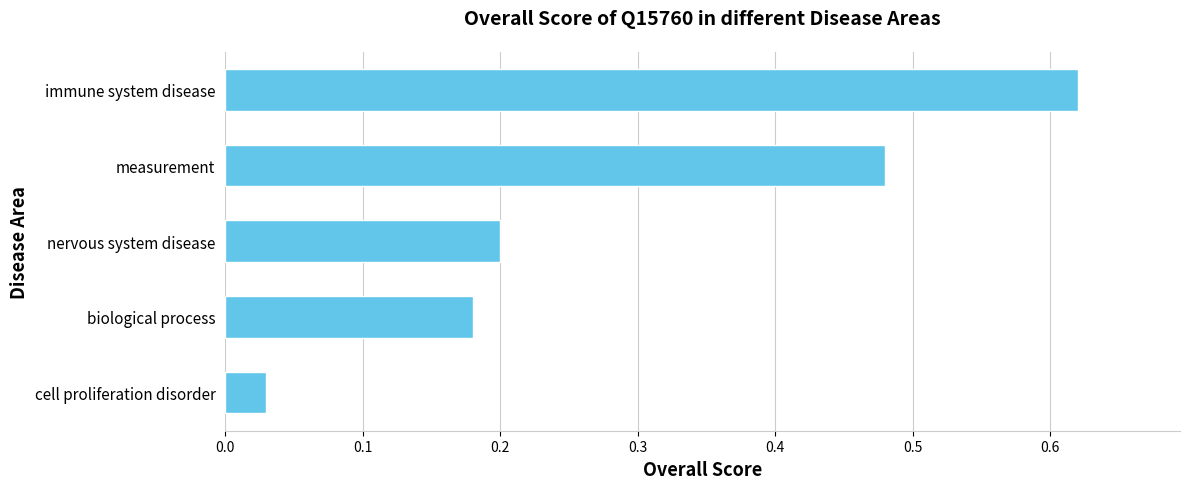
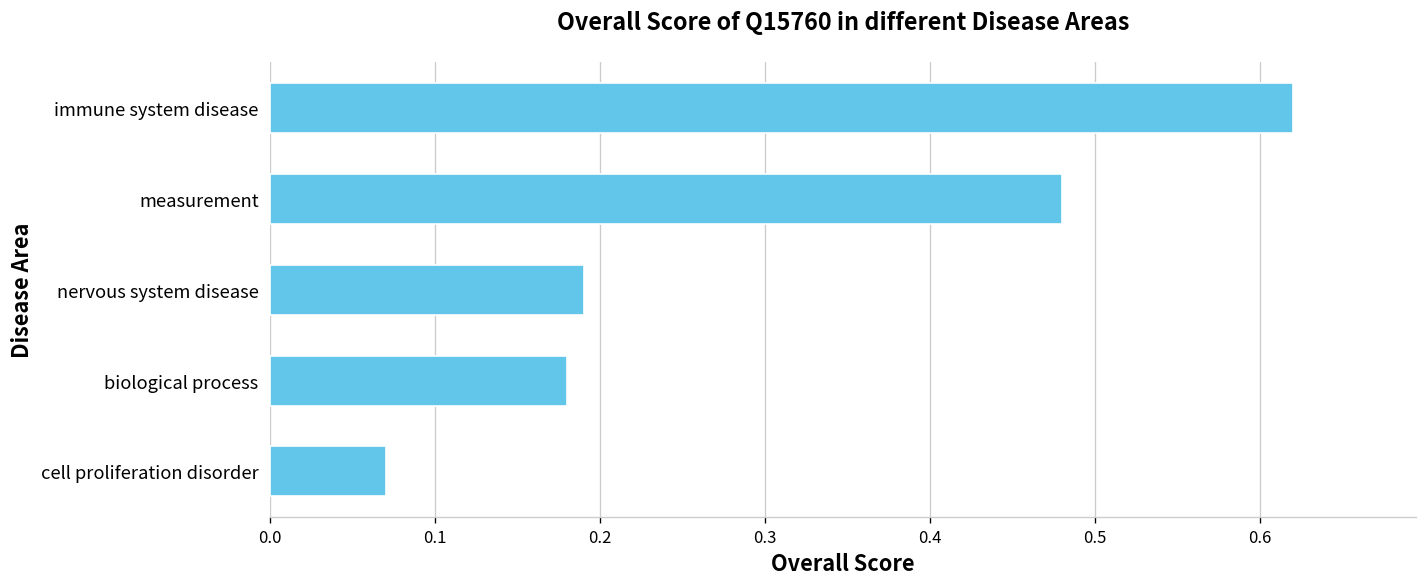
  {
    "immune system disease": 0.62,
    "measurement": 0.48,
-   "nervous system disease": 0.20,
+   "nervous system disease": 0.19,
    "biological process": 0.18,
-   "cell proliferation disorder": 0.03
+   "cell proliferation disorder": 0.07
  }
